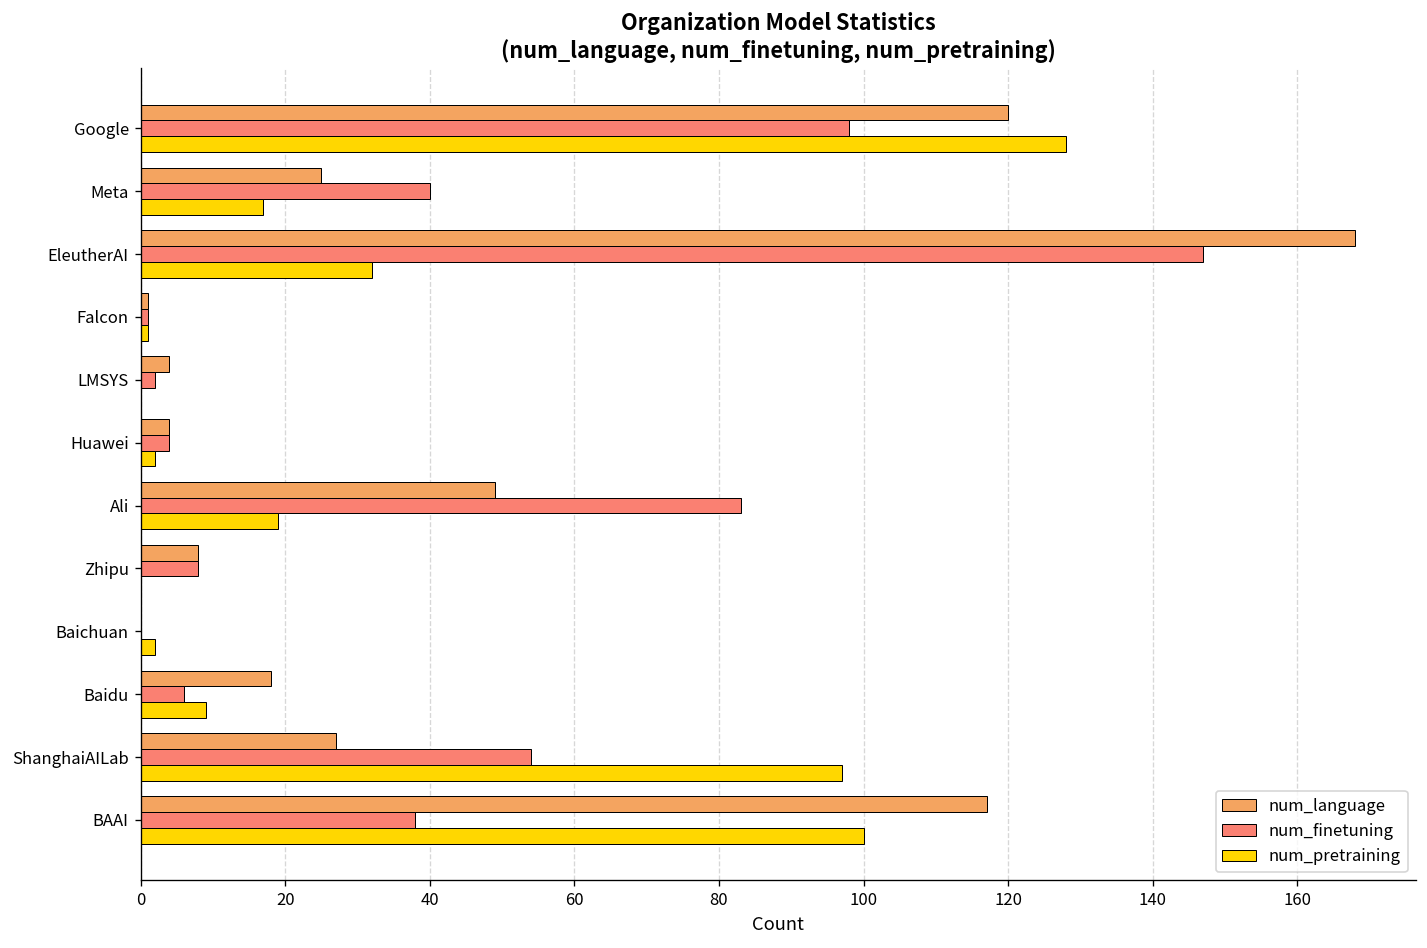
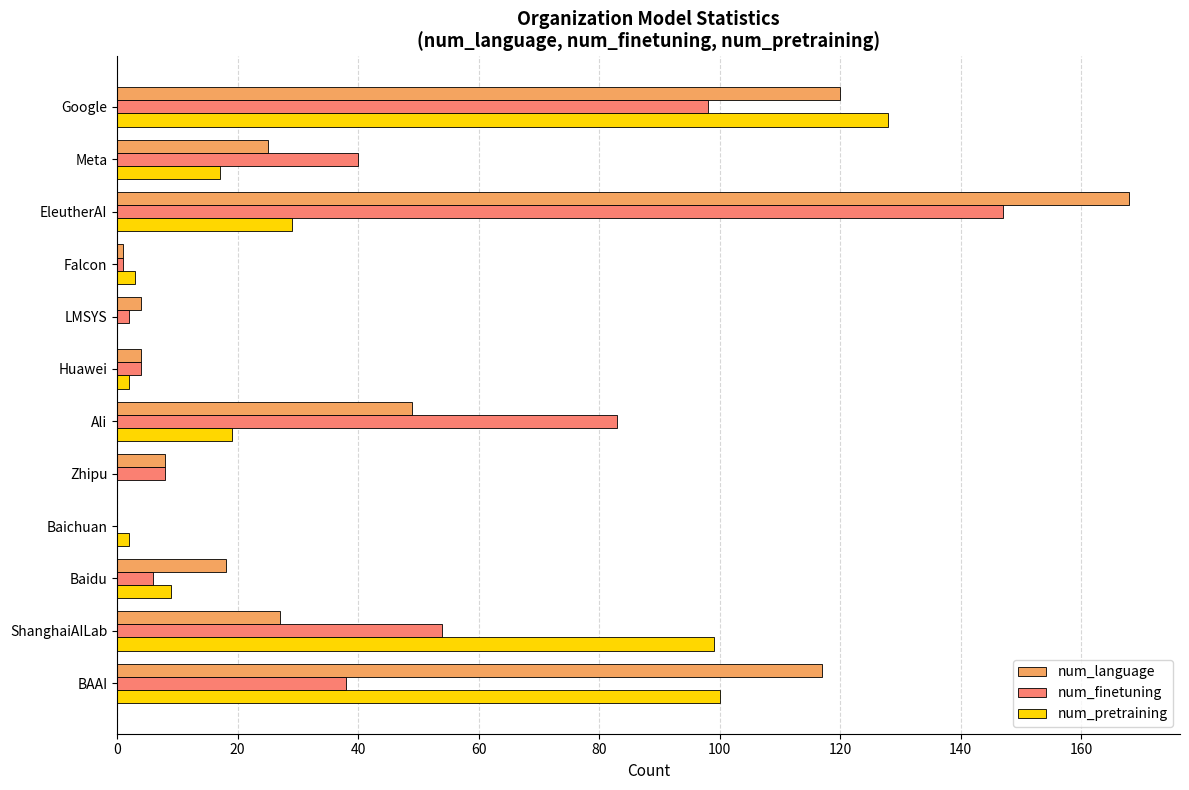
  {
    "num_pretraining": {
      "Google": 128,
      "Meta": 17,
-     "EleutherAI": 32,
-     "Falcon": 1,
+     "EleutherAI": 29,
+     "Falcon": 3,
      "LMSYS": 0,
      "Huawei": 2,
      "Ali": 19,
      "Zhipu": 0,
      "Baichuan": 2,
      "Baidu": 9,
-     "ShanghaiAILab": 97,
+     "ShanghaiAILab": 99,
      "BAAI": 100
    }
  }
